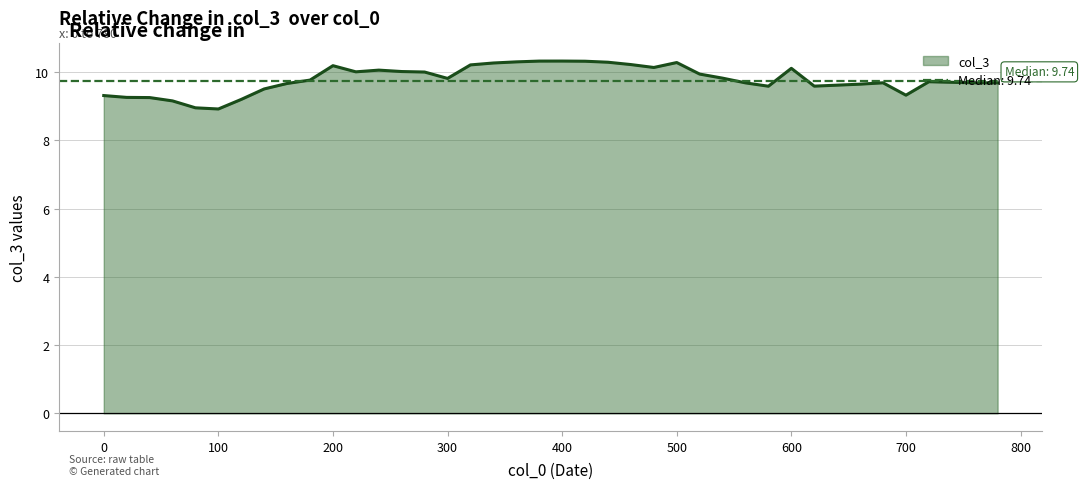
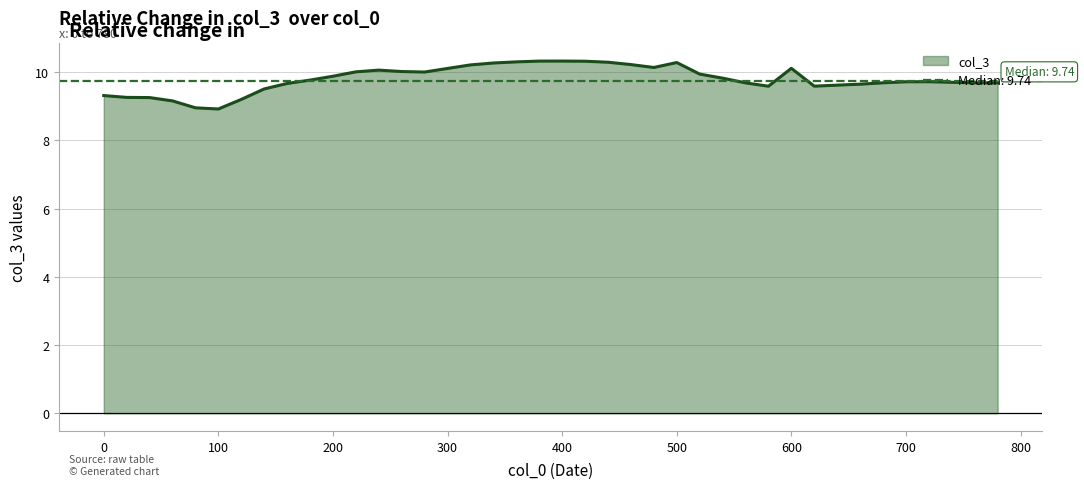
  {
    "0": 9.3,
    "100": 8.9,
-   "200": 10.2,
-   "300": 9.8,
+   "200": 9.9,
+   "300": 10.1,
    "400": 10.3,
    "500": 10.3,
    "600": 10.1,
-   "700": 9.3
+   "700": 9.7
  }
